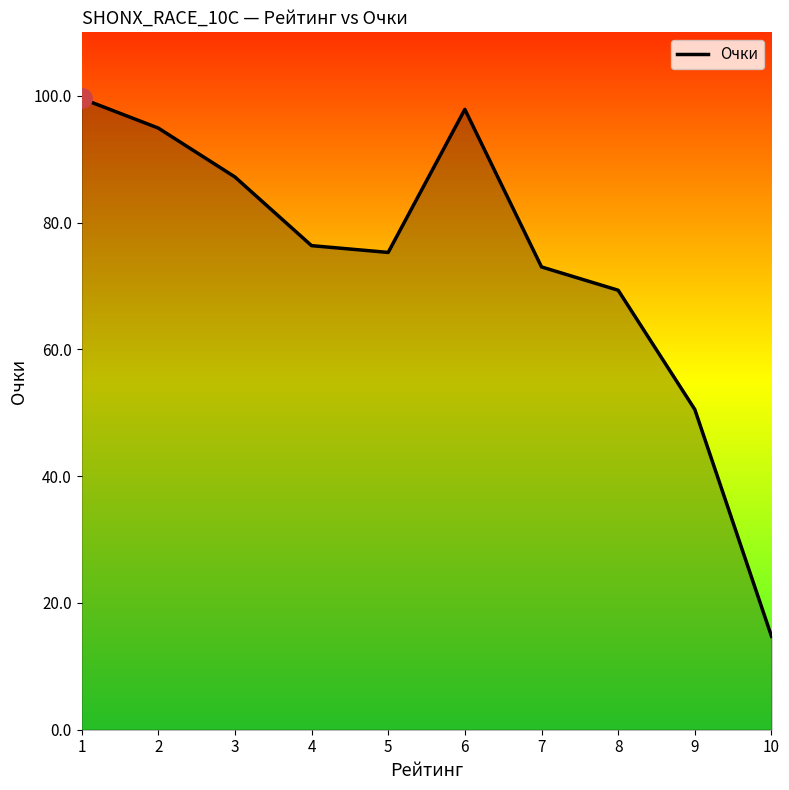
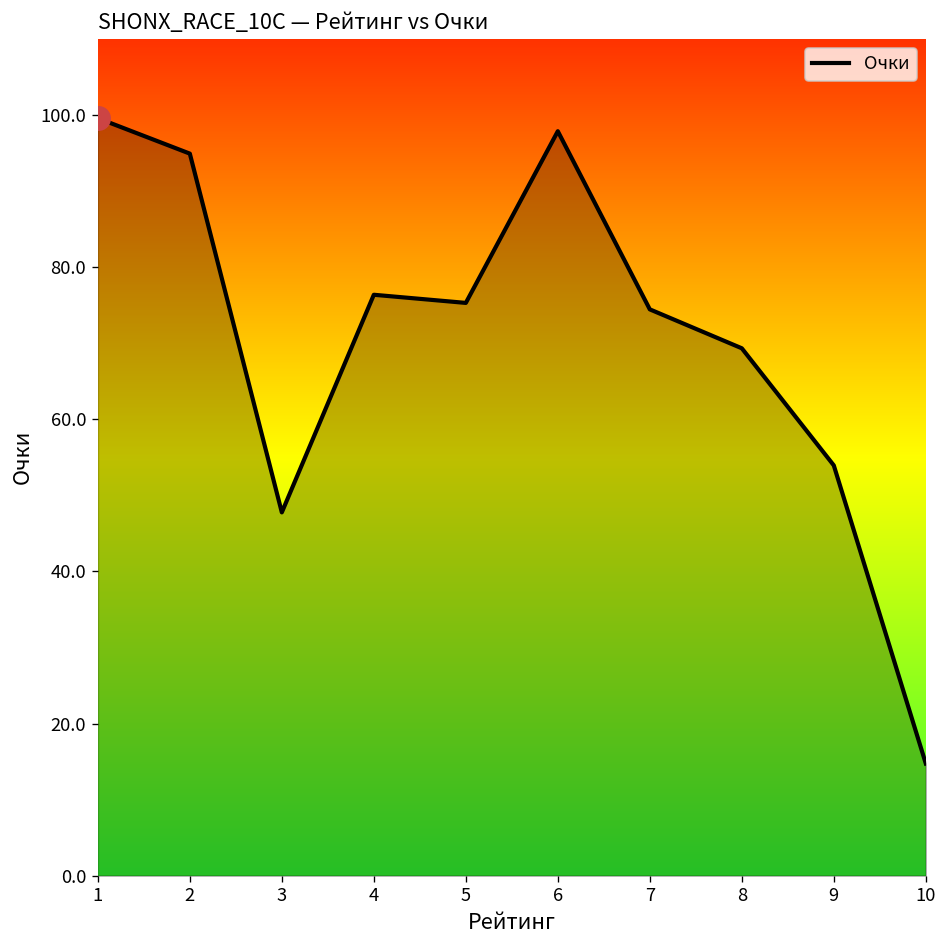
  {
    "Очки": {
      "2": 95,
-     "3": 87,
+     "3": 48,
      "4": 76,
      "5": 75,
      "6": 98,
-     "7": 73,
+     "7": 74,
      "8": 69,
-     "9": 51,
+     "9": 54,
      "10": 15
    }
  }
